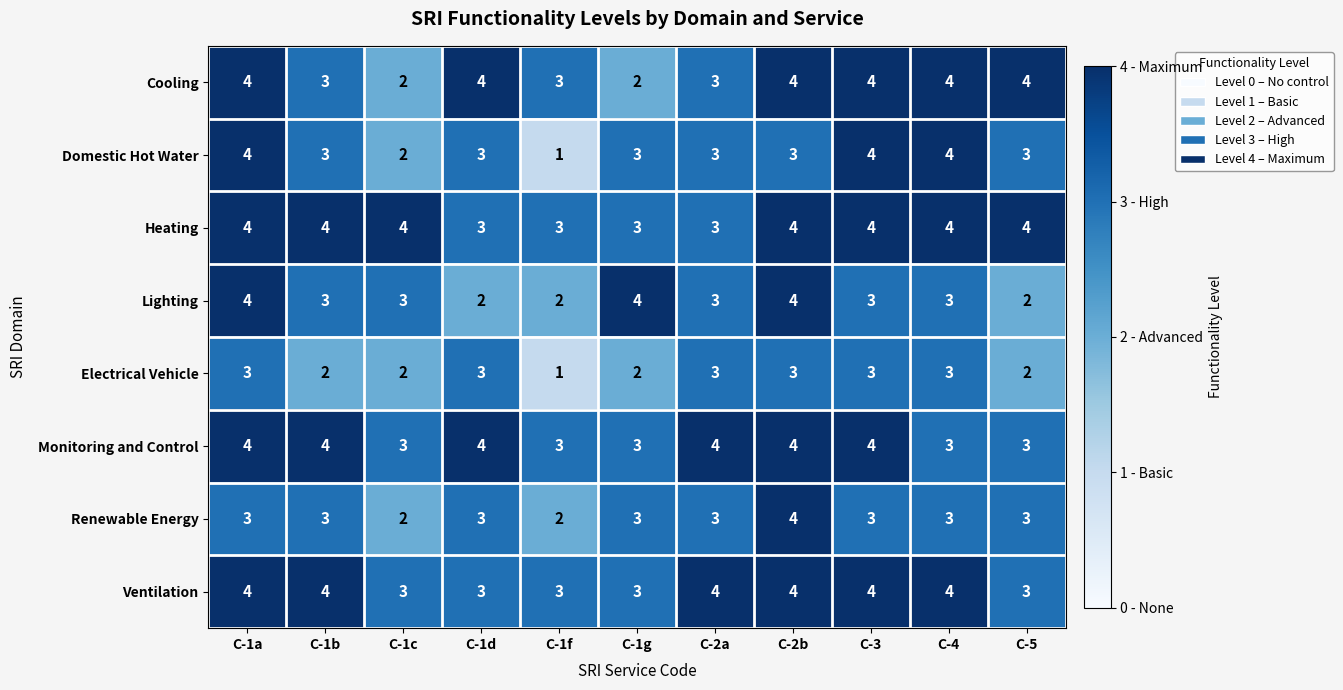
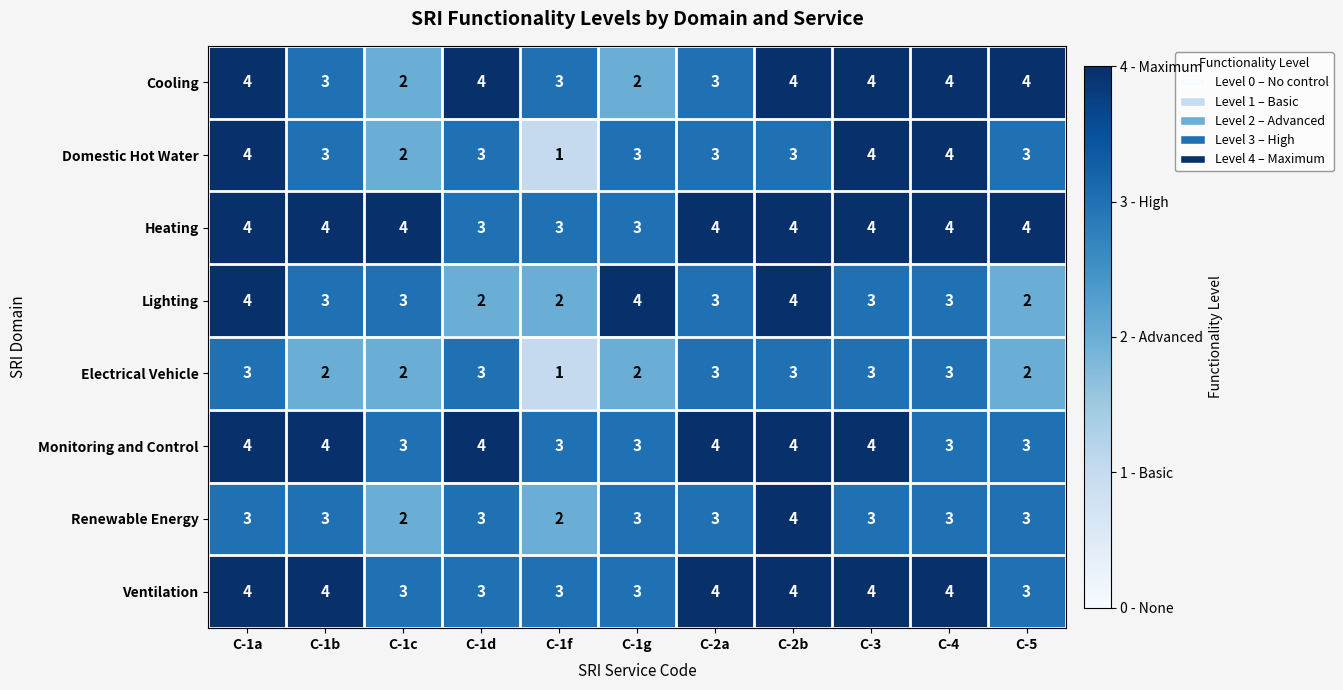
  {
    "Cooling": {
      "C-1a": 4,
      "C-1b": 3,
      "C-1c": 2,
      "C-1d": 4,
      "C-1f": 3,
      "C-1g": 2,
      "C-2a": 3,
      "C-2b": 4,
      "C-3": 4,
      "C-4": 4,
      "C-5": 4
    },
    "Domestic Hot Water": {
      "C-1a": 4,
      "C-1b": 3,
      "C-1c": 2,
      "C-1d": 3,
      "C-1f": 1,
      "C-1g": 3,
      "C-2a": 3,
      "C-2b": 3,
      "C-3": 4,
      "C-4": 4,
      "C-5": 3
    },
    "Heating": {
      "C-1a": 4,
      "C-1b": 4,
      "C-1c": 4,
      "C-1d": 3,
      "C-1f": 3,
      "C-1g": 3,
-     "C-2a": 3,
+     "C-2a": 4,
      "C-2b": 4,
      "C-3": 4,
      "C-4": 4,
      "C-5": 4
    },
    "Lighting": {
      "C-1a": 4,
      "C-1b": 3,
      "C-1c": 3,
      "C-1d": 2,
      "C-1f": 2,
      "C-1g": 4,
      "C-2a": 3,
      "C-2b": 4,
      "C-3": 3,
      "C-4": 3,
      "C-5": 2
    },
    "Electrical Vehicle": {
      "C-1a": 3,
      "C-1b": 2,
      "C-1c": 2,
      "C-1d": 3,
      "C-1f": 1,
      "C-1g": 2,
      "C-2a": 3,
      "C-2b": 3,
      "C-3": 3,
      "C-4": 3,
      "C-5": 2
    },
    "Monitoring and Control": {
      "C-1a": 4,
      "C-1b": 4,
      "C-1c": 3,
      "C-1d": 4,
      "C-1f": 3,
      "C-1g": 3,
      "C-2a": 4,
      "C-2b": 4,
      "C-3": 4,
      "C-4": 3,
      "C-5": 3
    },
    "Renewable Energy": {
      "C-1a": 3,
      "C-1b": 3,
      "C-1c": 2,
      "C-1d": 3,
      "C-1f": 2,
      "C-1g": 3,
      "C-2a": 3,
      "C-2b": 4,
      "C-3": 3,
      "C-4": 3,
      "C-5": 3
    },
    "Ventilation": {
      "C-1a": 4,
      "C-1b": 4,
      "C-1c": 3,
      "C-1d": 3,
      "C-1f": 3,
      "C-1g": 3,
      "C-2a": 4,
      "C-2b": 4,
      "C-3": 4,
      "C-4": 4,
      "C-5": 3
    }
  }
